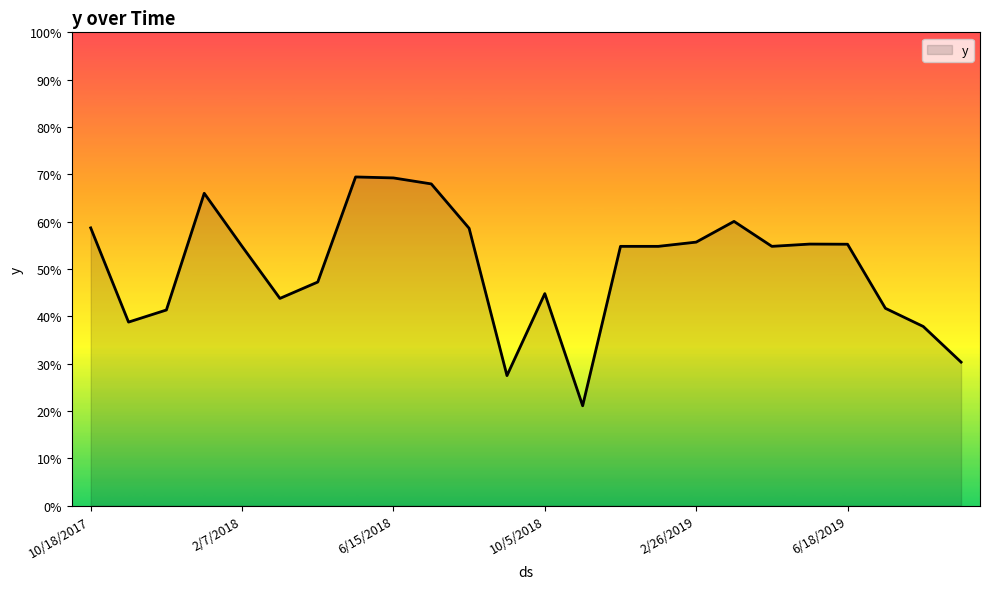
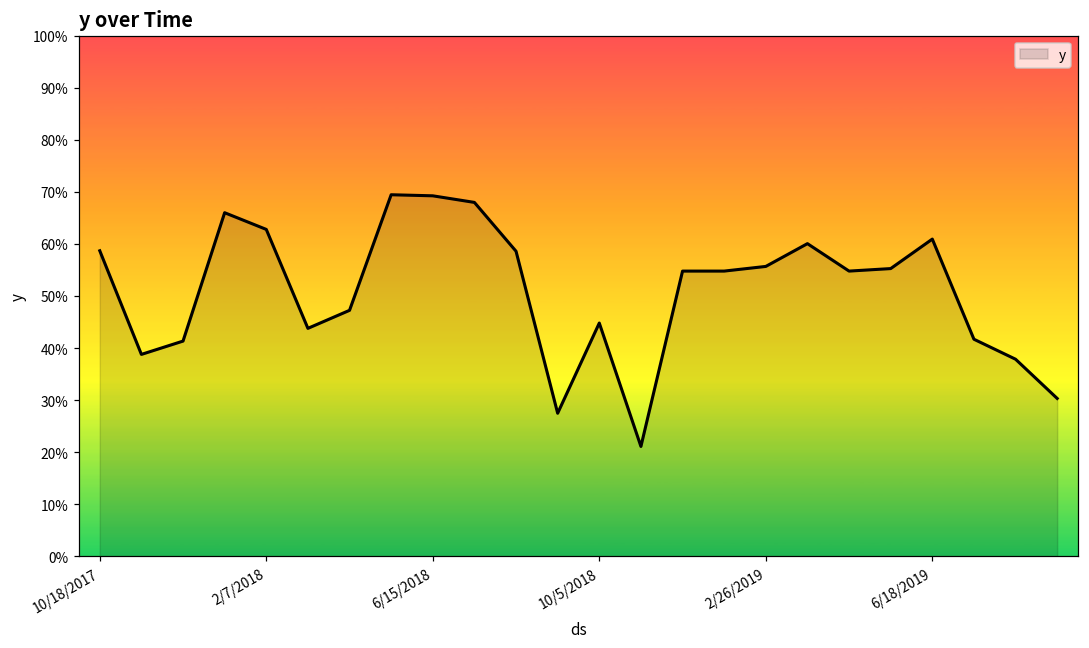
  {
    "10/18/2017": "59%",
-   "2/7/2018": "55%",
+   "2/7/2018": "63%",
    "6/15/2018": "69%",
    "10/5/2018": "45%",
    "2/26/2019": "56%",
-   "6/18/2019": "55%"
+   "6/18/2019": "61%"
  }
